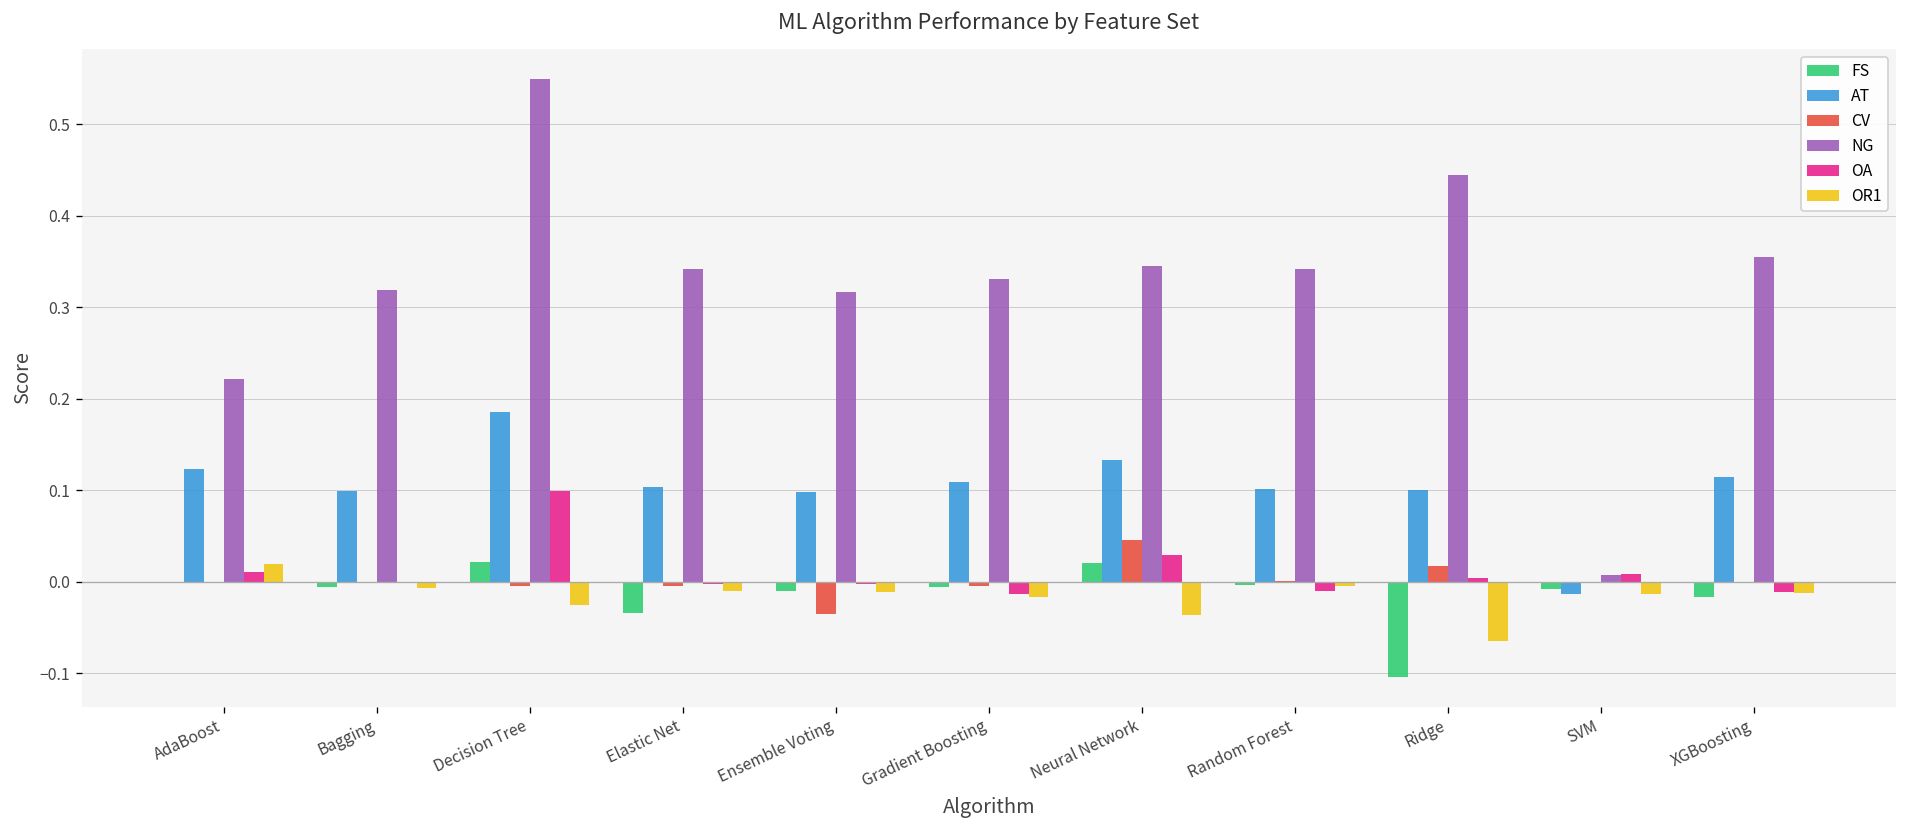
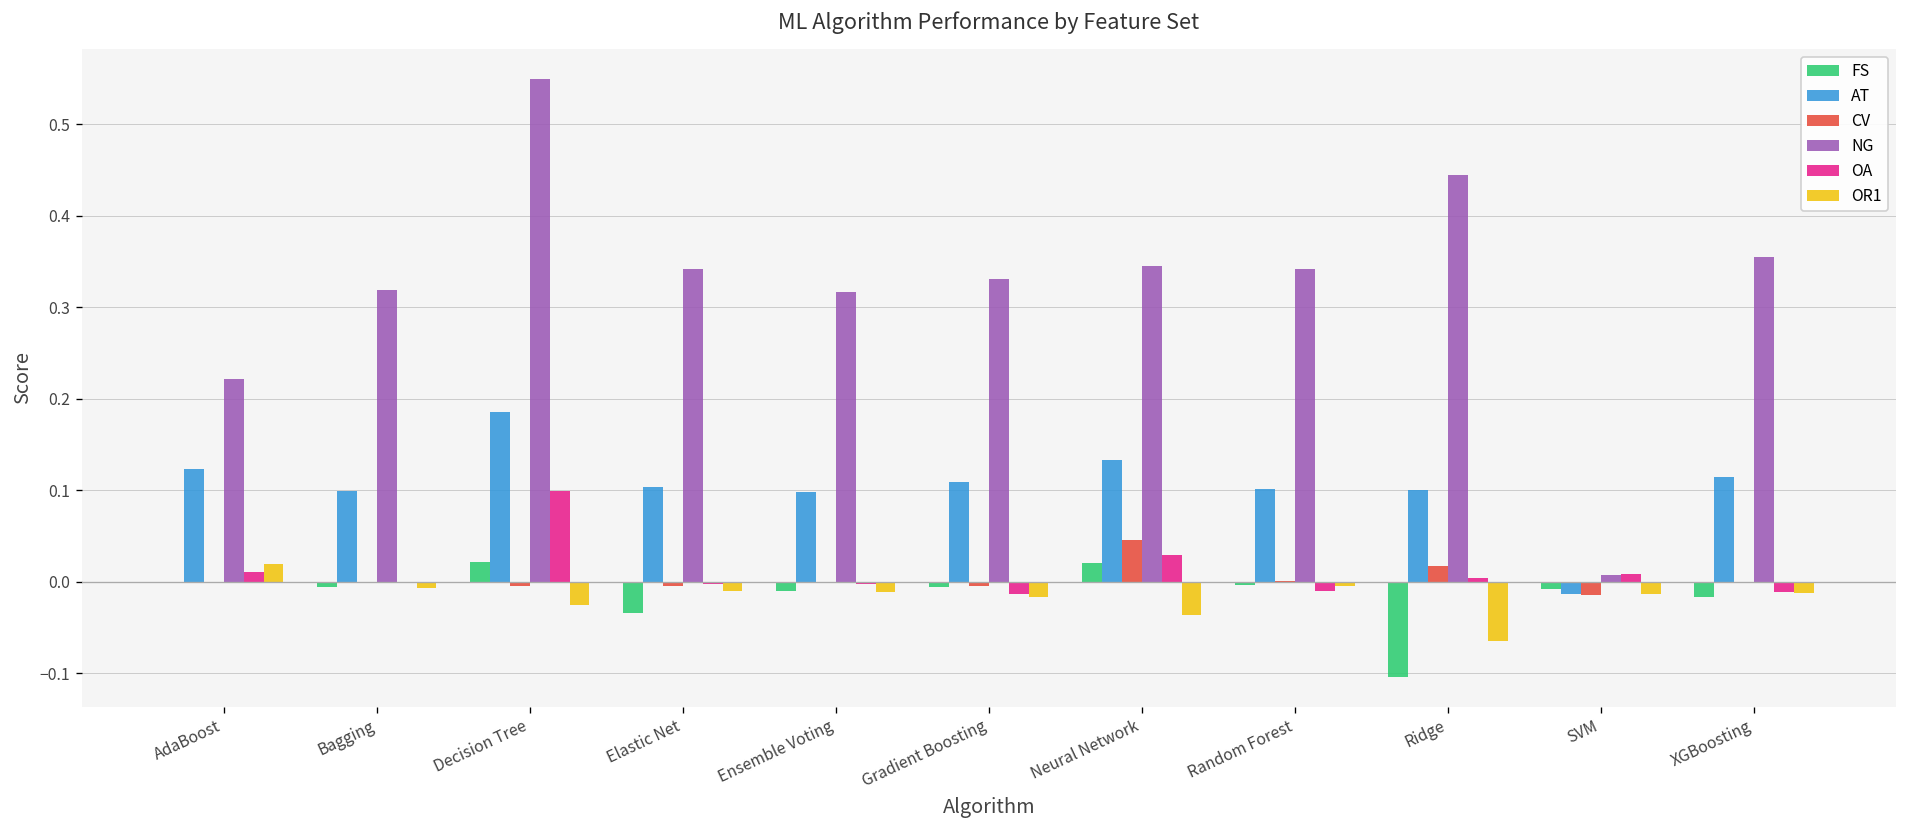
  {
    "FS": {
      "Bagging": -0.01,
      "Decision Tree": 0.02,
      "Elastic Net": -0.03,
      "Ensemble Voting": -0.01,
      "Gradient Boosting": -0.01,
      "Neural Network": 0.02,
      "Random Forest": 0.00,
      "Ridge": -0.10,
      "SVM": -0.01,
      "XGBoosting": -0.02
    },
    "AT": {
      "AdaBoost": 0.12,
      "Bagging": 0.10,
      "Decision Tree": 0.19,
      "Elastic Net": 0.10,
      "Ensemble Voting": 0.10,
      "Gradient Boosting": 0.11,
      "Neural Network": 0.13,
      "Random Forest": 0.10,
      "Ridge": 0.10,
      "SVM": -0.01,
      "XGBoosting": 0.11
    },
    "CV": {
      "Decision Tree": 0.00,
      "Elastic Net": 0.00,
-     "Ensemble Voting": -0.04,
+     "Ensemble Voting": 0.00,
      "Gradient Boosting": 0.00,
      "Neural Network": 0.05,
      "Ridge": 0.02,
-     "SVM": 0.00
+     "SVM": -0.01
    },
    "NG": {
      "AdaBoost": 0.22,
      "Bagging": 0.32,
      "Decision Tree": 0.55,
      "Elastic Net": 0.34,
      "Ensemble Voting": 0.32,
      "Gradient Boosting": 0.33,
      "Neural Network": 0.34,
      "Random Forest": 0.34,
      "Ridge": 0.45,
      "SVM": 0.01,
      "XGBoosting": 0.36
    },
    "OA": {
      "AdaBoost": 0.01,
      "Decision Tree": 0.10,
      "Gradient Boosting": -0.01,
      "Neural Network": 0.03,
      "Random Forest": -0.01,
      "Ridge": 0.00,
      "SVM": 0.01,
      "XGBoosting": -0.01
    },
    "OR1": {
      "AdaBoost": 0.02,
      "Bagging": -0.01,
      "Decision Tree": -0.03,
      "Elastic Net": -0.01,
      "Ensemble Voting": -0.01,
      "Gradient Boosting": -0.02,
      "Neural Network": -0.04,
      "Random Forest": -0.01,
      "Ridge": -0.07,
      "SVM": -0.01,
      "XGBoosting": -0.01
    }
  }
